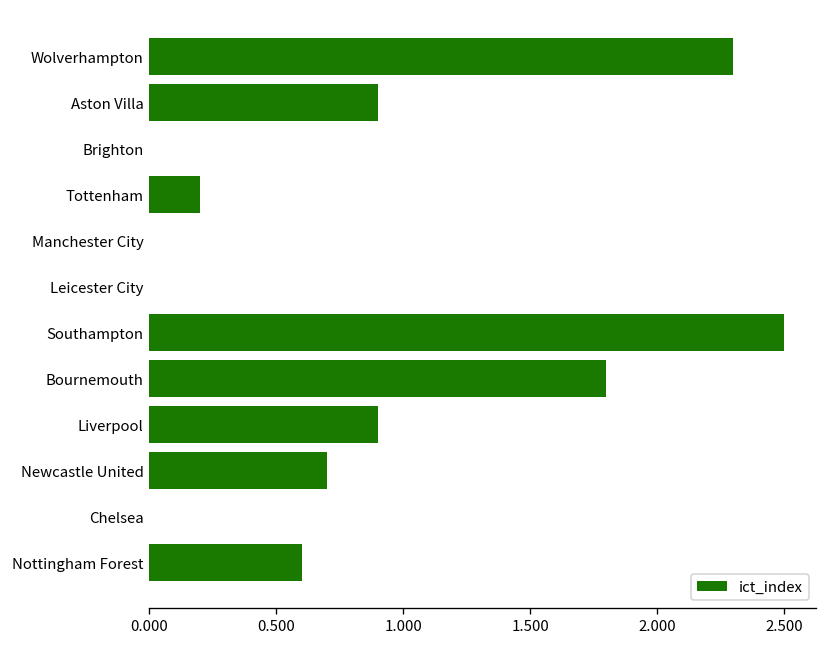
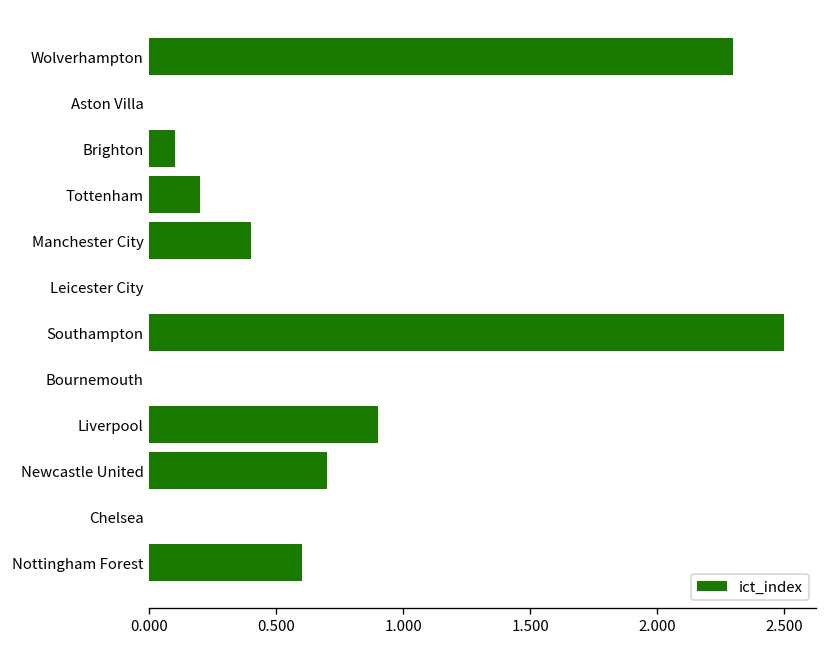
  {
    "Wolverhampton": 2.3,
-   "Aston Villa": 0.9,
-   "Brighton": 0.0,
+   "Aston Villa": 0.0,
+   "Brighton": 0.1,
    "Tottenham": 0.2,
-   "Manchester City": 0.0,
+   "Manchester City": 0.4,
    "Leicester City": 0.0,
    "Southampton": 2.5,
-   "Bournemouth": 1.8,
+   "Bournemouth": 0.0,
    "Liverpool": 0.9,
    "Newcastle United": 0.7,
    "Chelsea": 0.0,
    "Nottingham Forest": 0.6
  }
